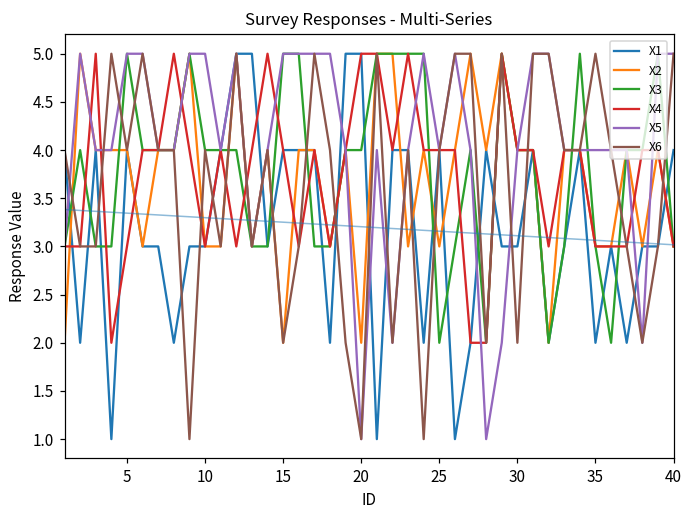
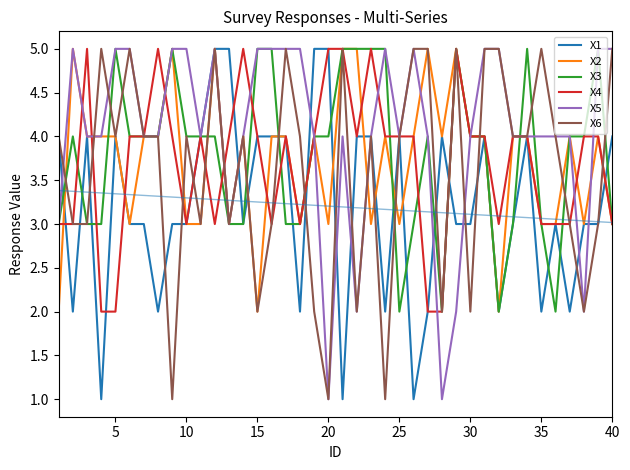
  {
    "X2": {
-     "20": 2,
+     "20": 3,
      "25": 3
    },
    "X3": {
      "20": 4,
      "25": 2
    },
    "X4": {
-     "5": 3
+     "5": 2
    },
    "X5": {
      "10": 5,
      "35": 4
    },
    "X6": {
      "30": 2,
      "35": 5
    }
  }
